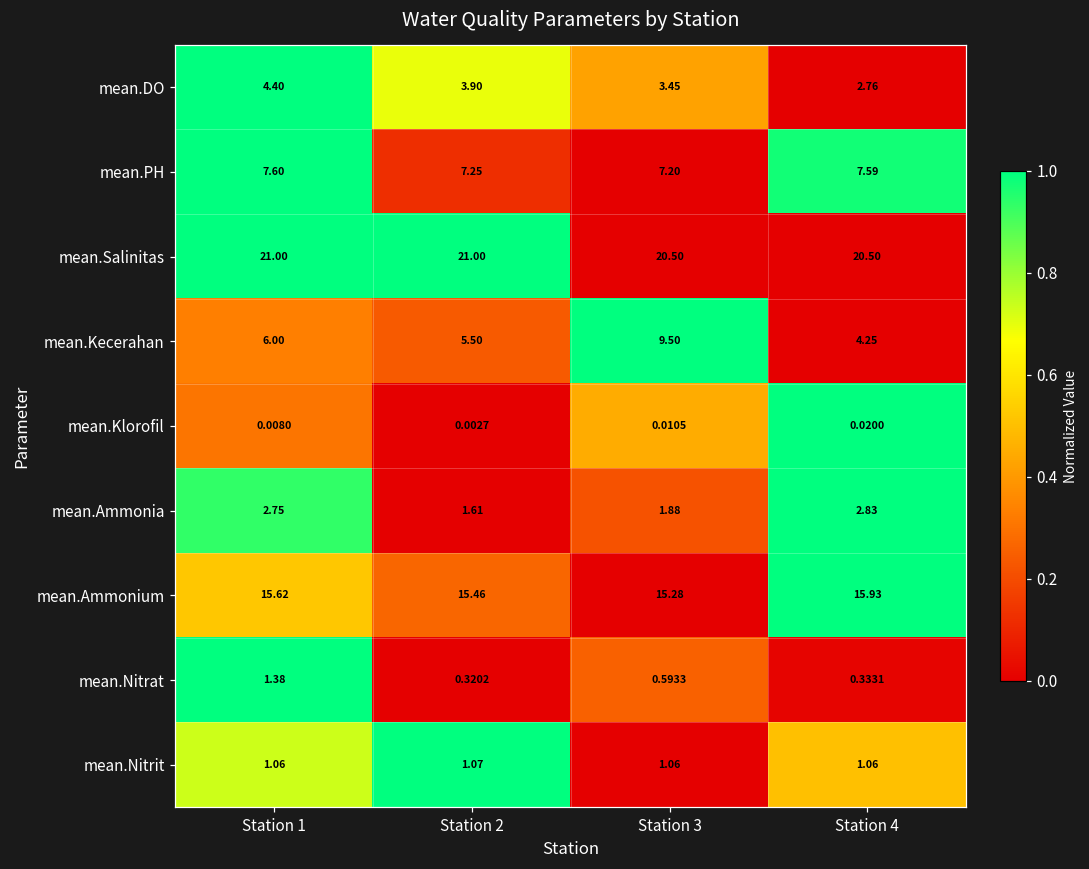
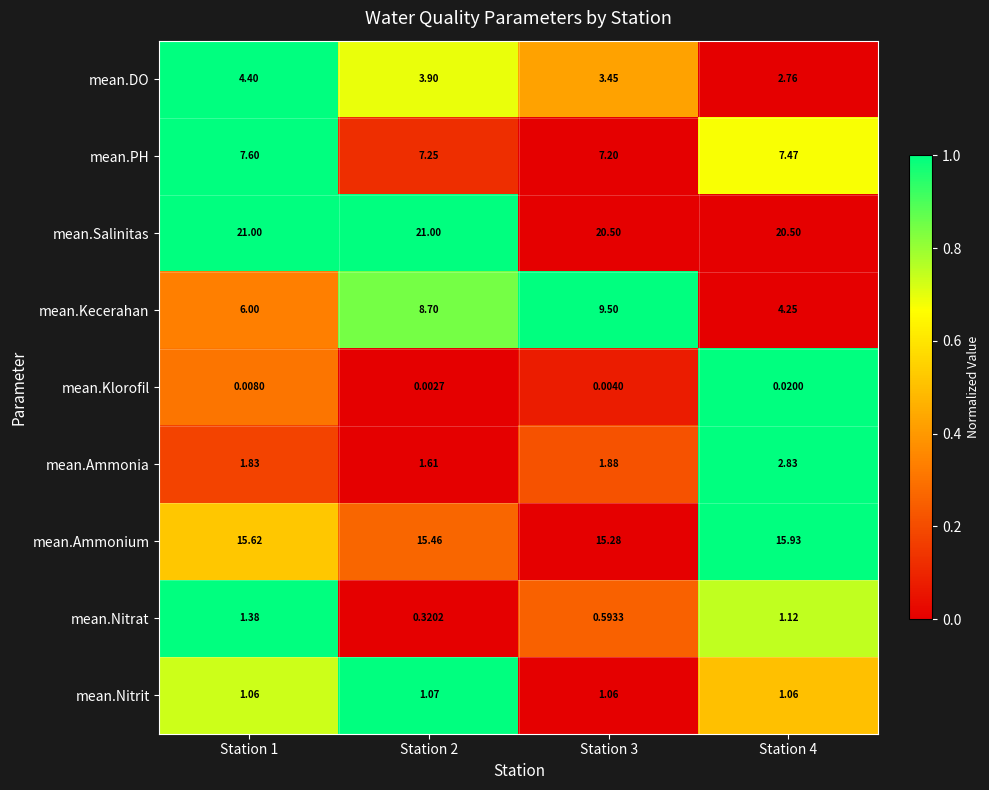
  {
    "mean.DO": {
      "Station 1": 4.40,
      "Station 2": 3.90,
      "Station 3": 3.45,
      "Station 4": 2.76
    },
    "mean.PH": {
      "Station 1": 7.60,
      "Station 2": 7.25,
      "Station 3": 7.20,
-     "Station 4": 7.59
+     "Station 4": 7.47
    },
    "mean.Salinitas": {
      "Station 1": 21.00,
      "Station 2": 21.00,
      "Station 3": 20.50,
      "Station 4": 20.50
    },
    "mean.Kecerahan": {
      "Station 1": 6.00,
-     "Station 2": 5.50,
+     "Station 2": 8.70,
      "Station 3": 9.50,
      "Station 4": 4.25
    },
    "mean.Klorofil": {
      "Station 1": 0.0080,
      "Station 2": 0.0027,
-     "Station 3": 0.0105,
+     "Station 3": 0.0040,
      "Station 4": 0.0200
    },
    "mean.Ammonia": {
-     "Station 1": 2.75,
+     "Station 1": 1.83,
      "Station 2": 1.61,
      "Station 3": 1.88,
      "Station 4": 2.83
    },
    "mean.Ammonium": {
      "Station 1": 15.62,
      "Station 2": 15.46,
      "Station 3": 15.28,
      "Station 4": 15.93
    },
    "mean.Nitrat": {
      "Station 1": 1.38,
      "Station 2": 0.3202,
      "Station 3": 0.5933,
-     "Station 4": 0.3331
+     "Station 4": 1.12
    },
    "mean.Nitrit": {
      "Station 1": 1.06,
      "Station 2": 1.07,
      "Station 3": 1.06,
      "Station 4": 1.06
    }
  }
